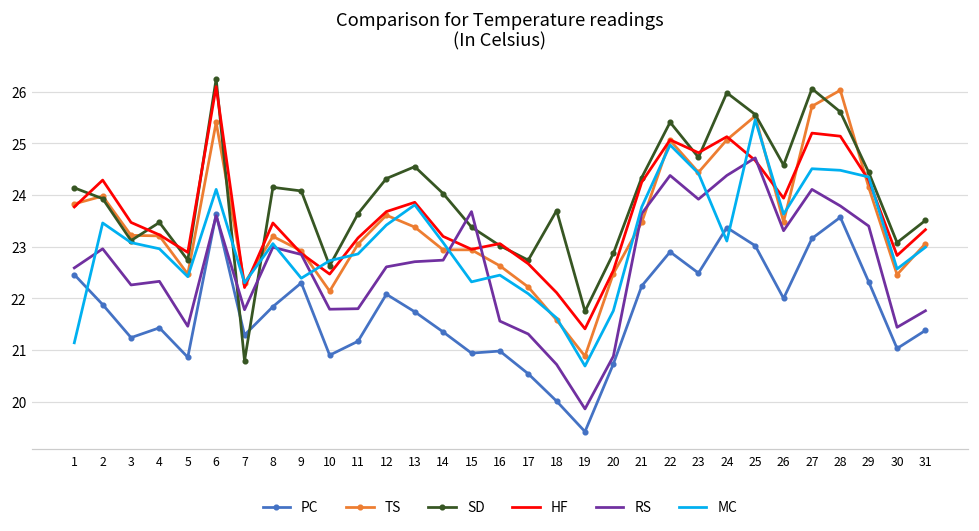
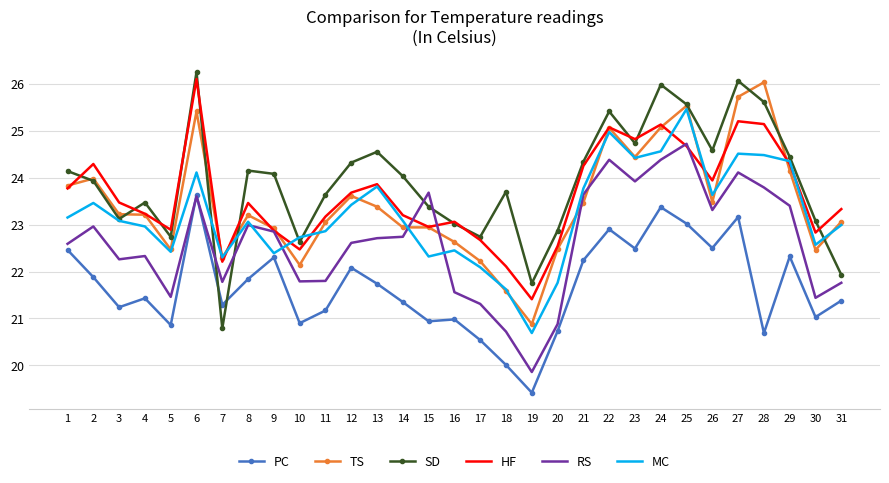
  {
    "PC": {
      "1": 22.5,
      "2": 21.9,
      "3": 21.2,
      "4": 21.4,
      "5": 20.9,
      "7": 21.3,
      "8": 21.8,
      "9": 22.3,
      "10": 20.9,
      "11": 21.2,
      "12": 22.1,
      "13": 21.7,
      "14": 21.4,
      "15": 20.9,
      "16": 21.0,
      "17": 20.5,
      "18": 20.0,
      "19": 19.4,
      "20": 20.7,
      "21": 22.2,
      "22": 22.9,
      "23": 22.5,
      "24": 23.4,
      "25": 23.0,
-     "26": 22.0,
+     "26": 22.5,
      "27": 23.2,
-     "28": 23.6,
+     "28": 20.7,
      "29": 22.3,
      "30": 21.0,
      "31": 21.4
    },
    "TS": {
      "1": 23.8,
      "3": 23.2,
      "6": 25.4,
      "8": 23.2,
      "10": 22.1,
      "11": 23.1,
      "12": 23.6,
      "13": 23.4,
      "14": 22.9,
      "16": 22.6,
      "17": 22.2,
      "19": 20.9,
      "20": 22.5,
      "21": 23.5,
      "24": 25.1,
      "26": 23.5,
      "27": 25.7,
      "28": 26.0,
      "29": 24.2,
      "30": 22.5,
      "31": 23.1
    },
    "SD": {
      "1": 24.1,
      "4": 23.5,
      "5": 22.7,
      "6": 26.3,
      "7": 20.8,
      "8": 24.2,
      "9": 24.1,
      "10": 22.6,
      "11": 23.6,
      "12": 24.3,
      "13": 24.6,
      "14": 24.0,
      "15": 23.4,
      "17": 22.7,
      "18": 23.7,
      "19": 21.8,
      "20": 22.9,
      "21": 24.3,
      "22": 25.4,
      "23": 24.7,
      "24": 26.0,
      "26": 24.6,
      "27": 26.1,
      "28": 25.6,
      "29": 24.4,
      "30": 23.1,
-     "31": 23.5
+     "31": 21.9
    },
    "HF": {
      "1": 23.8,
      "2": 24.3,
      "3": 23.5,
      "5": 22.9,
      "6": 26.1,
      "7": 22.2,
      "8": 23.5,
      "10": 22.5,
      "11": 23.2,
      "12": 23.7,
      "14": 23.2,
      "17": 22.7,
      "18": 22.1,
      "19": 21.4,
      "20": 22.5,
      "21": 24.3,
      "23": 24.8,
      "24": 25.1,
      "26": 23.9,
      "27": 25.2,
      "28": 25.1,
      "29": 24.3,
      "30": 22.8,
      "31": 23.3
    },
    "RS": {
      "1": 22.6,
      "2": 23.0,
      "3": 22.3,
      "4": 22.3,
      "5": 21.5,
      "7": 21.8,
      "8": 23.0,
      "10": 21.8,
      "11": 21.8,
      "12": 22.6,
      "13": 22.7,
      "14": 22.7,
      "15": 23.7,
      "16": 21.6,
      "17": 21.3,
      "18": 20.7,
      "19": 19.9,
      "20": 20.9,
      "21": 23.6,
      "22": 24.4,
      "23": 23.9,
      "24": 24.4,
      "26": 23.3,
      "27": 24.1,
      "28": 23.8,
      "29": 23.4,
      "30": 21.4,
      "31": 21.8
    },
    "MC": {
-     "1": 21.1,
+     "1": 23.2,
      "2": 23.5,
      "4": 23.0,
      "6": 24.1,
      "8": 23.1,
      "9": 22.4,
      "10": 22.7,
      "11": 22.9,
      "12": 23.4,
      "14": 23.1,
      "15": 22.3,
      "16": 22.5,
      "17": 22.1,
      "19": 20.7,
      "20": 21.8,
      "21": 23.8,
      "22": 25.0,
-     "24": 23.1,
+     "24": 24.6,
      "25": 25.5,
      "26": 23.6,
      "27": 24.5,
      "28": 24.5,
      "29": 24.4,
      "30": 22.6,
      "31": 23.0
    }
  }
